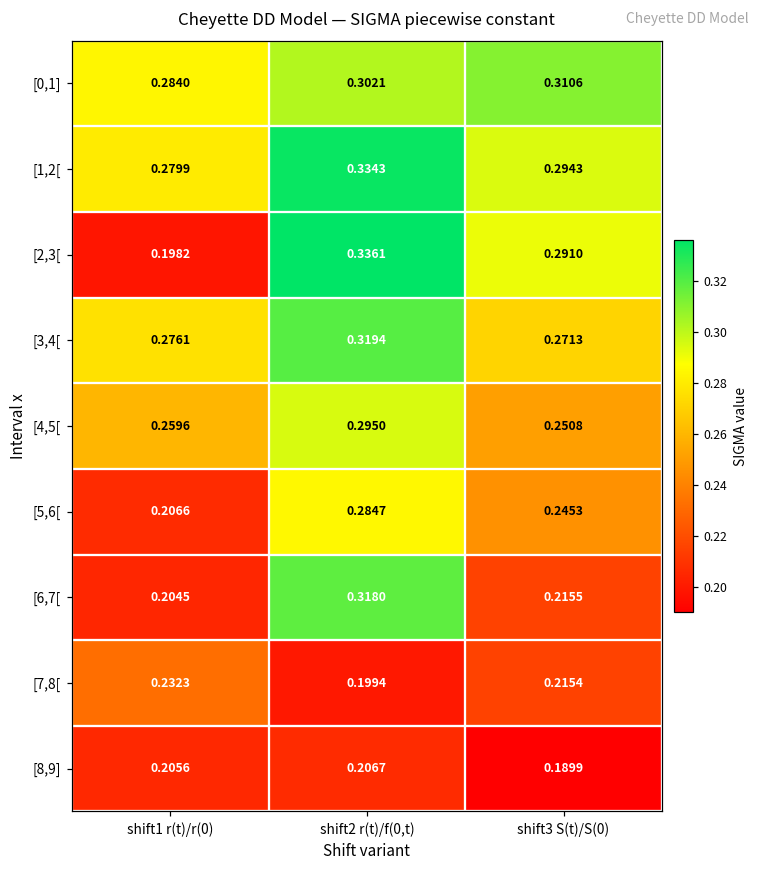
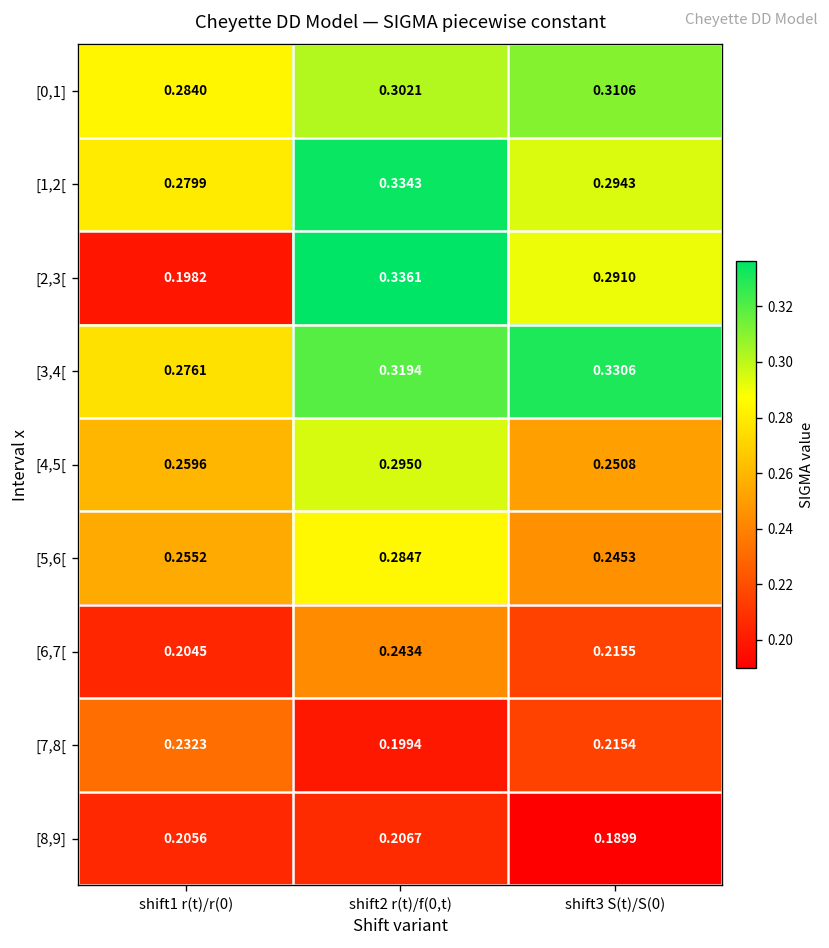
  {
    "[0,1]": {
      "shift1 r(t)/r(0)": 0.2840,
      "shift2 r(t)/f(0,t)": 0.3021,
      "shift3 S(t)/S(0)": 0.3106
    },
    "[1,2[": {
      "shift1 r(t)/r(0)": 0.2799,
      "shift2 r(t)/f(0,t)": 0.3343,
      "shift3 S(t)/S(0)": 0.2943
    },
    "[2,3[": {
      "shift1 r(t)/r(0)": 0.1982,
      "shift2 r(t)/f(0,t)": 0.3361,
      "shift3 S(t)/S(0)": 0.2910
    },
    "[3,4[": {
      "shift1 r(t)/r(0)": 0.2761,
      "shift2 r(t)/f(0,t)": 0.3194,
-     "shift3 S(t)/S(0)": 0.2713
+     "shift3 S(t)/S(0)": 0.3306
    },
    "[4,5[": {
      "shift1 r(t)/r(0)": 0.2596,
      "shift2 r(t)/f(0,t)": 0.2950,
      "shift3 S(t)/S(0)": 0.2508
    },
    "[5,6[": {
-     "shift1 r(t)/r(0)": 0.2066,
+     "shift1 r(t)/r(0)": 0.2552,
      "shift2 r(t)/f(0,t)": 0.2847,
      "shift3 S(t)/S(0)": 0.2453
    },
    "[6,7[": {
      "shift1 r(t)/r(0)": 0.2045,
-     "shift2 r(t)/f(0,t)": 0.3180,
+     "shift2 r(t)/f(0,t)": 0.2434,
      "shift3 S(t)/S(0)": 0.2155
    },
    "[7,8[": {
      "shift1 r(t)/r(0)": 0.2323,
      "shift2 r(t)/f(0,t)": 0.1994,
      "shift3 S(t)/S(0)": 0.2154
    },
    "[8,9]": {
      "shift1 r(t)/r(0)": 0.2056,
      "shift2 r(t)/f(0,t)": 0.2067,
      "shift3 S(t)/S(0)": 0.1899
    }
  }
